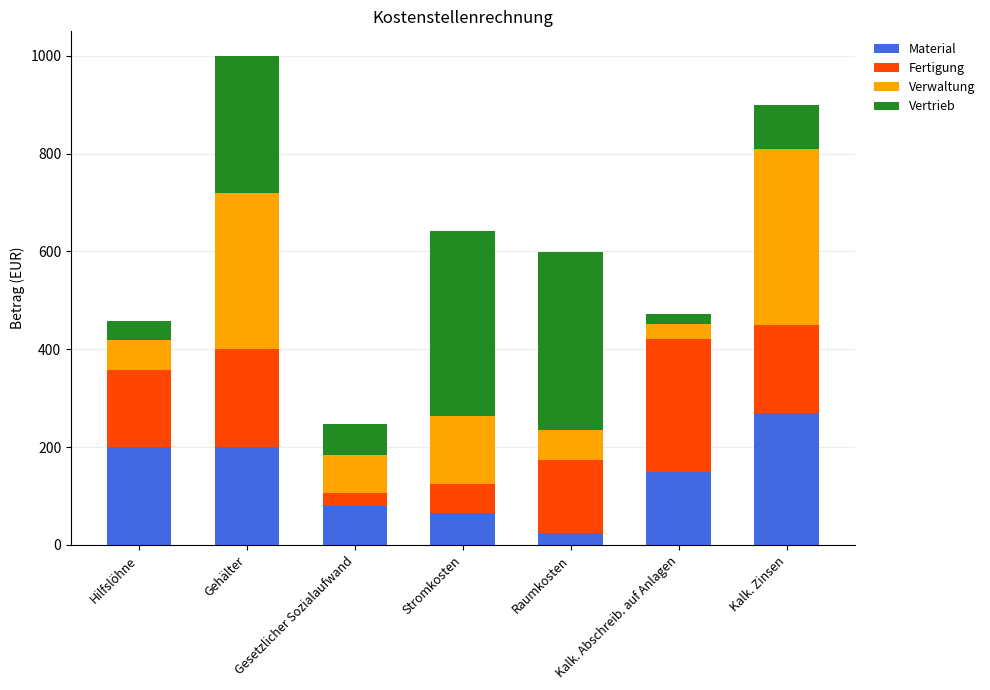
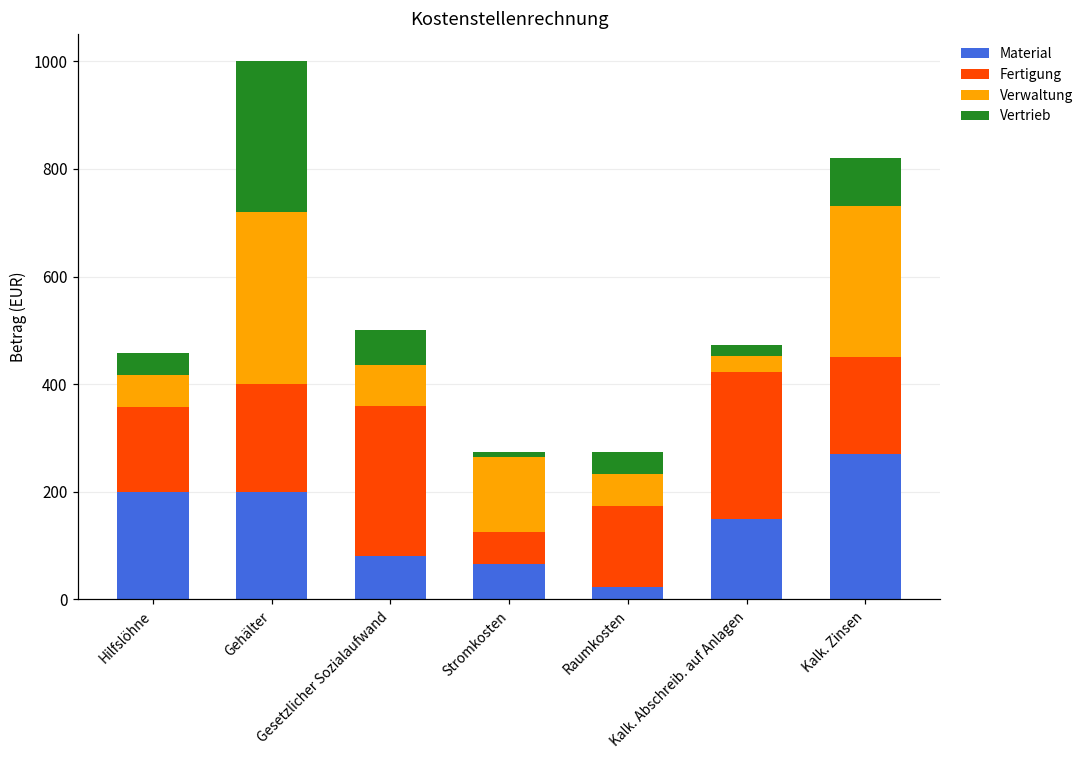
  {
    "Material": {
      "Hilfslöhne": 200,
      "Gehälter": 200,
      "Gesetzlicher Sozialaufwand": 80,
      "Stromkosten": 70,
      "Raumkosten": 20,
      "Kalk. Abschreib. auf Anlagen": 150,
      "Kalk. Zinsen": 270
    },
    "Fertigung": {
      "Hilfslöhne": 160,
      "Gehälter": 200,
-     "Gesetzlicher Sozialaufwand": 30,
+     "Gesetzlicher Sozialaufwand": 280,
      "Stromkosten": 60,
      "Raumkosten": 150,
      "Kalk. Abschreib. auf Anlagen": 270,
      "Kalk. Zinsen": 180
    },
    "Verwaltung": {
      "Hilfslöhne": 60,
      "Gehälter": 320,
      "Gesetzlicher Sozialaufwand": 80,
      "Stromkosten": 140,
      "Raumkosten": 60,
      "Kalk. Abschreib. auf Anlagen": 30,
-     "Kalk. Zinsen": 360
+     "Kalk. Zinsen": 280
    },
    "Vertrieb": {
      "Hilfslöhne": 40,
      "Gehälter": 280,
      "Gesetzlicher Sozialaufwand": 60,
-     "Stromkosten": 380,
-     "Raumkosten": 370,
+     "Stromkosten": 10,
+     "Raumkosten": 40,
      "Kalk. Abschreib. auf Anlagen": 20,
      "Kalk. Zinsen": 90
    }
  }
